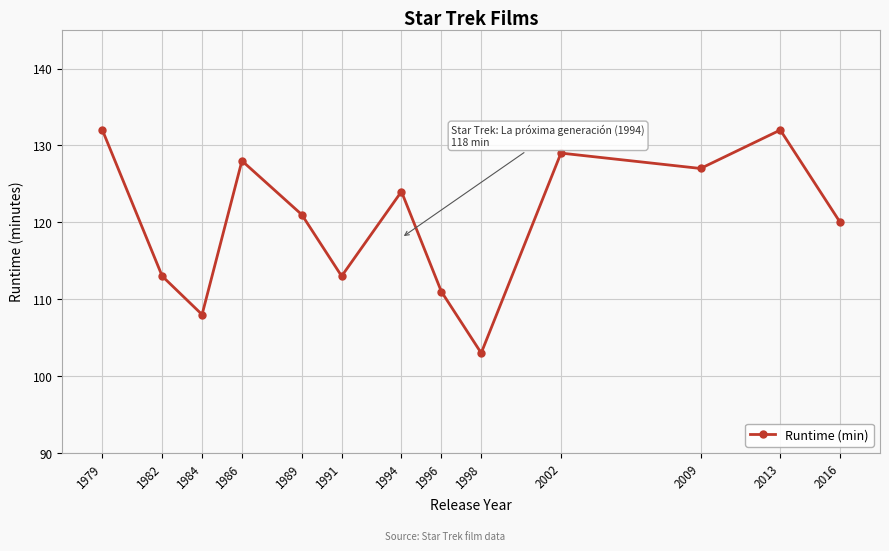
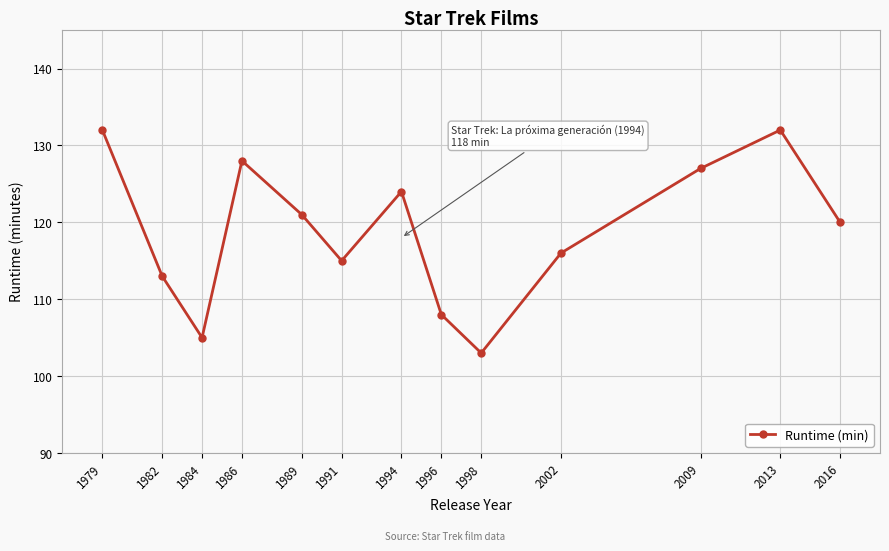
  {
    "1979": 132,
    "1982": 113,
-   "1984": 108,
+   "1984": 105,
    "1986": 128,
    "1989": 121,
-   "1991": 113,
-   "1996": 111,
+   "1991": 115,
+   "1996": 108,
    "1998": 103,
-   "2002": 129,
+   "2002": 116,
    "2009": 127,
    "2013": 132,
    "2016": 120
  }
